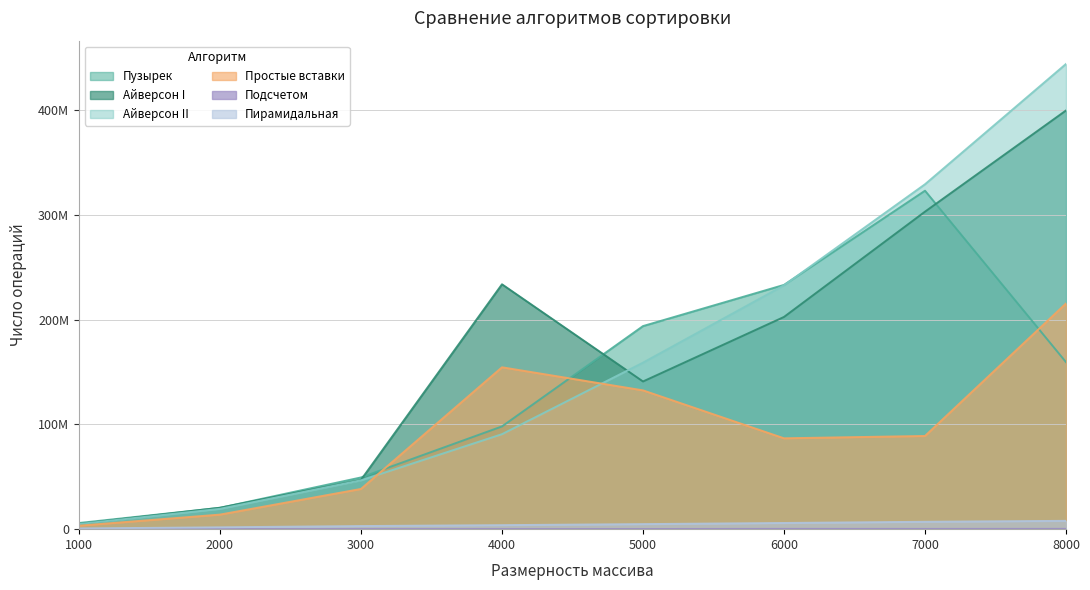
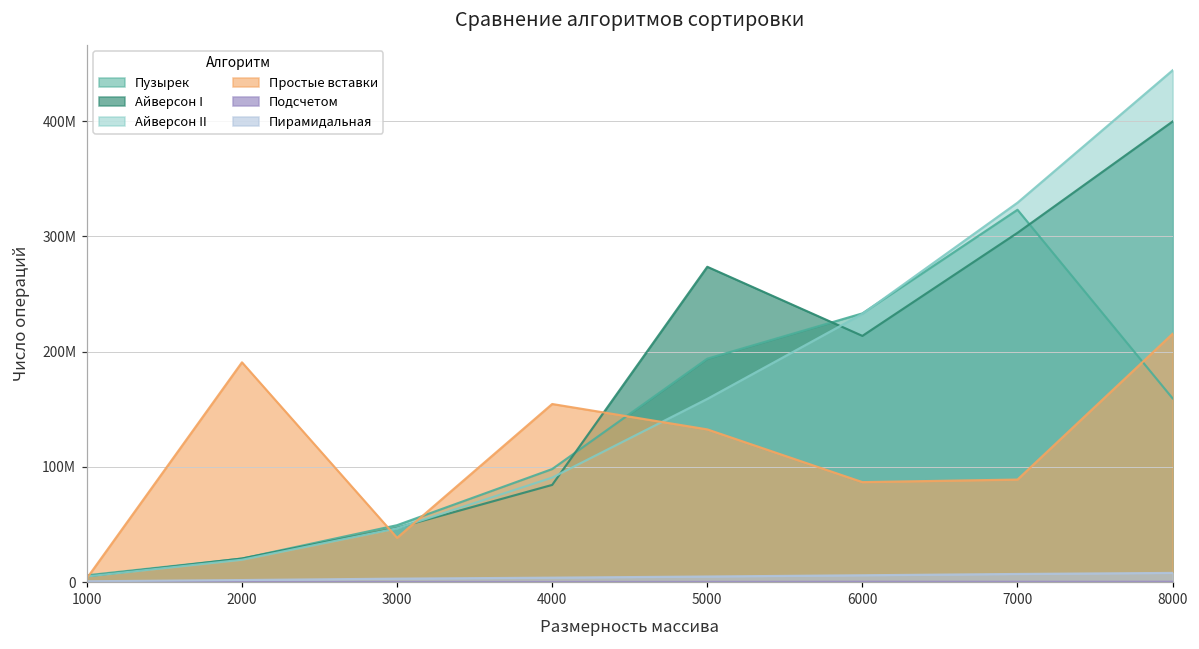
  {
    "Пузырек": {
      "4000": 98000000,
      "5000": 194000000,
      "7000": 323000000,
      "8000": 159000000
    },
    "Айверсон I": {
-     "4000": 234000000,
-     "5000": 141000000,
-     "6000": 203000000,
+     "4000": 84000000,
+     "5000": 274000000,
+     "6000": 214000000,
      "7000": 303000000,
      "8000": 400000000
    },
    "Простые вставки": {
-     "2000": 14000000,
+     "2000": 191000000,
      "3000": 38000000,
      "4000": 154000000,
      "5000": 132000000,
      "6000": 87000000,
      "7000": 89000000,
      "8000": 215000000
    },
    "Подсчетом": {
      "3000": 0,
      "4000": 0,
      "5000": 0,
      "6000": 0,
      "7000": 0,
      "8000": 0
    }
  }
